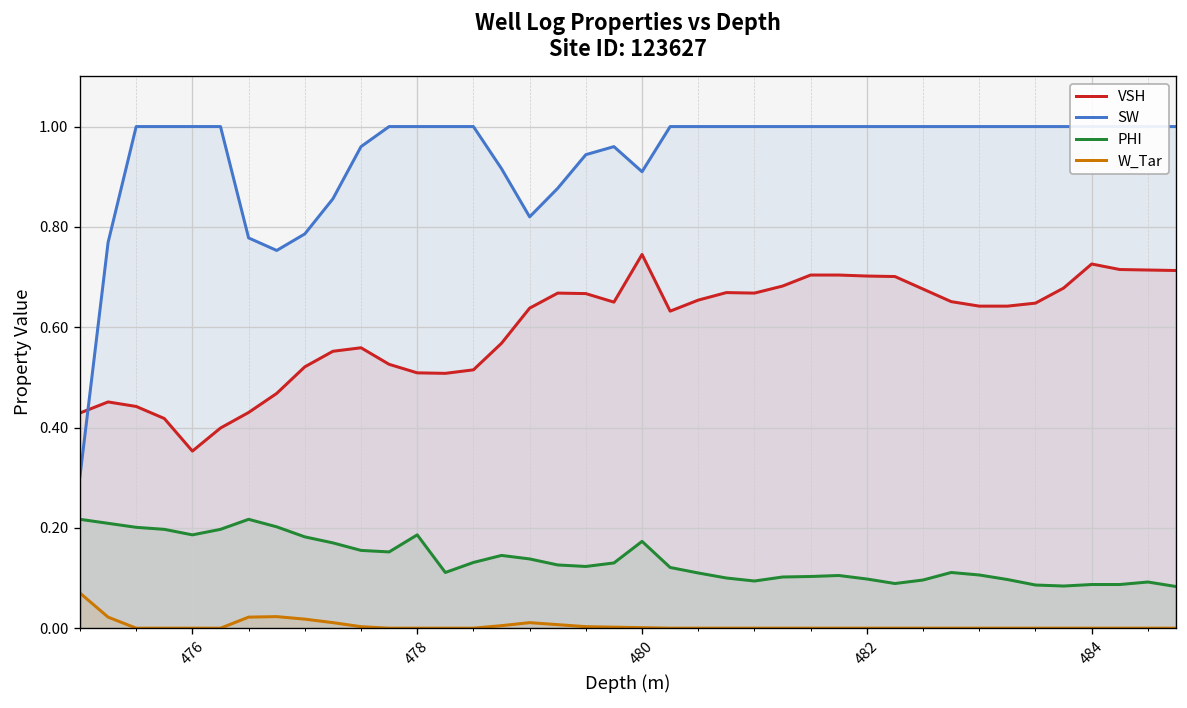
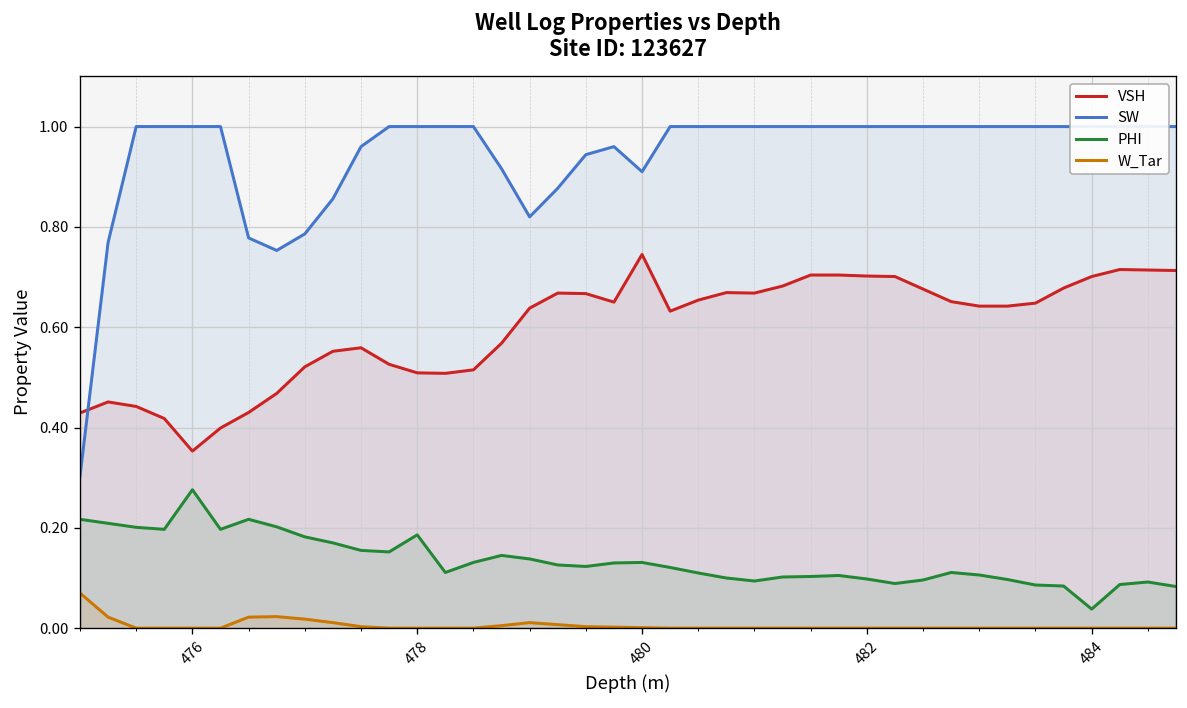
  {
    "VSH": {
      "476": 0.35,
      "478": 0.51,
      "480": 0.75,
      "482": 0.70,
-     "484": 0.73
+     "484": 0.70
    },
    "SW": {
      "476": 1.00,
      "478": 1.00,
      "480": 0.91,
      "482": 1.00
    },
    "PHI": {
-     "476": 0.19,
+     "476": 0.28,
      "478": 0.19,
-     "480": 0.17,
+     "480": 0.13,
      "482": 0.10,
-     "484": 0.09
+     "484": 0.04
    },
    "W_Tar": {
      "476": 0.00,
      "478": 0.00,
      "480": 0.00,
      "482": 0.00,
      "484": 0.00
    }
  }
